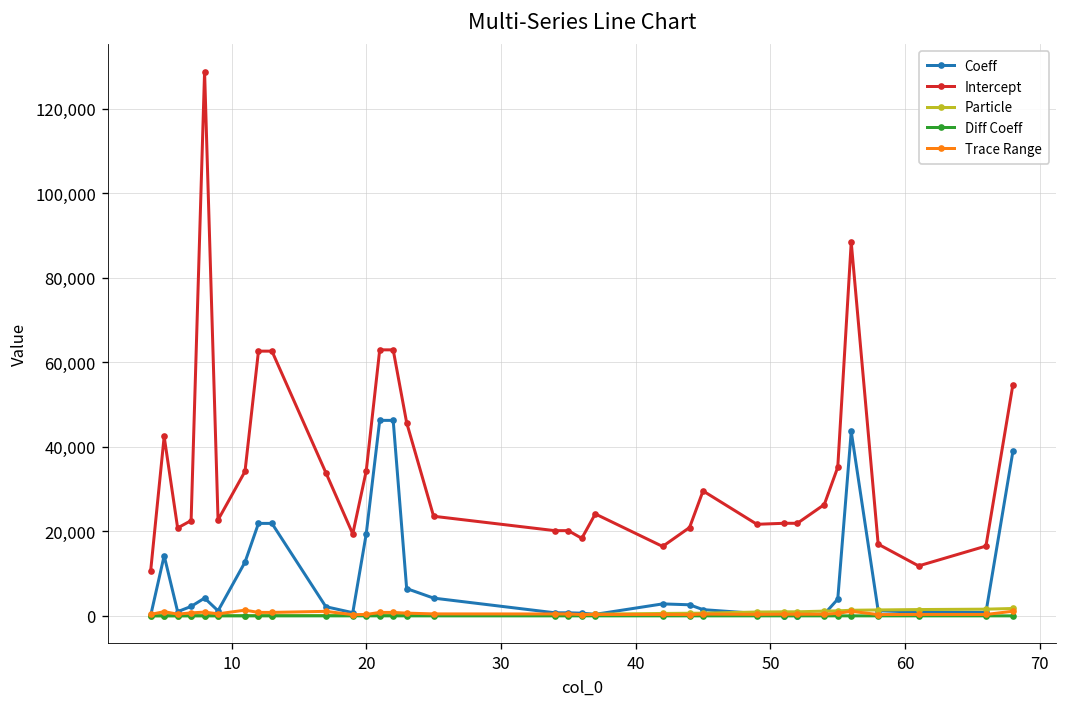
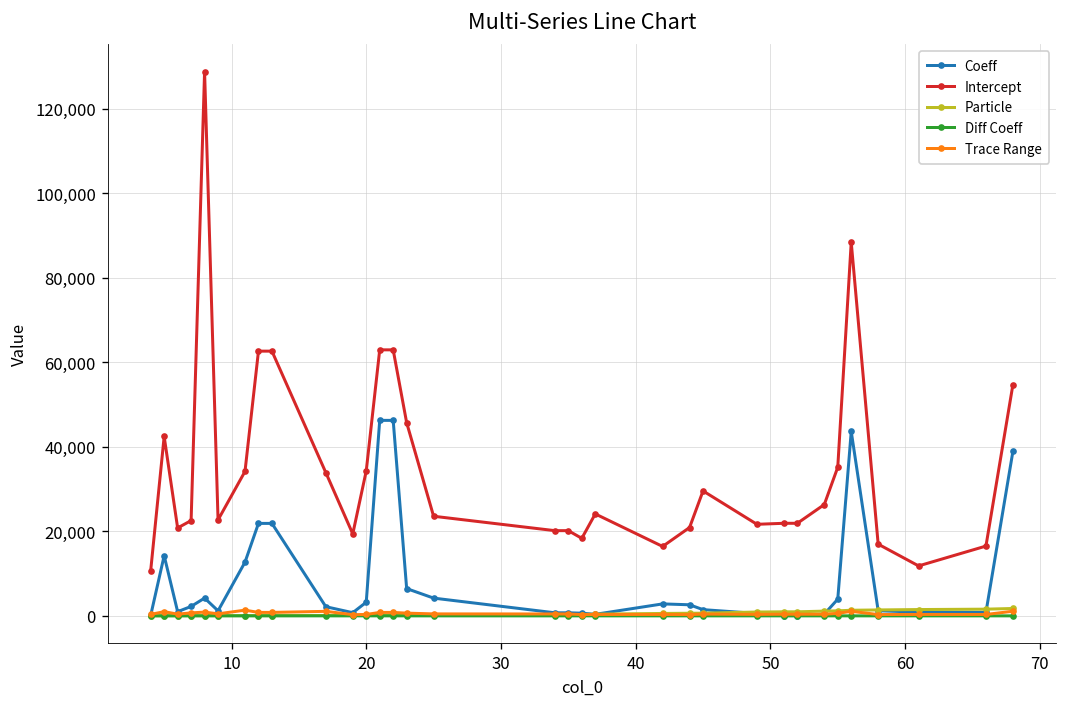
  {
    "Coeff": {
-     "20": "19,000"
+     "20": "3,000"
    },
    "Intercept": {
      "20": "34,000"
    }
  }
